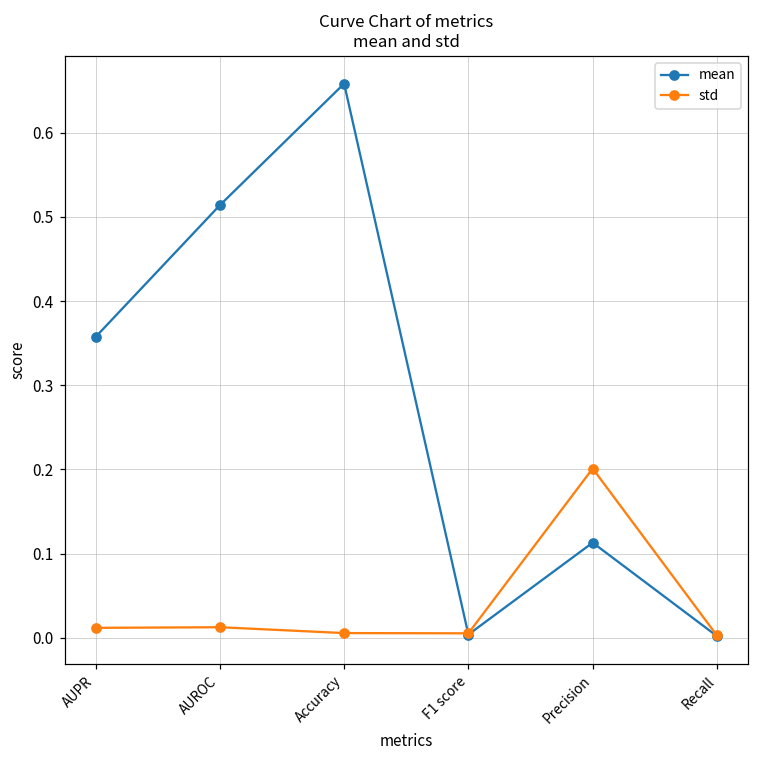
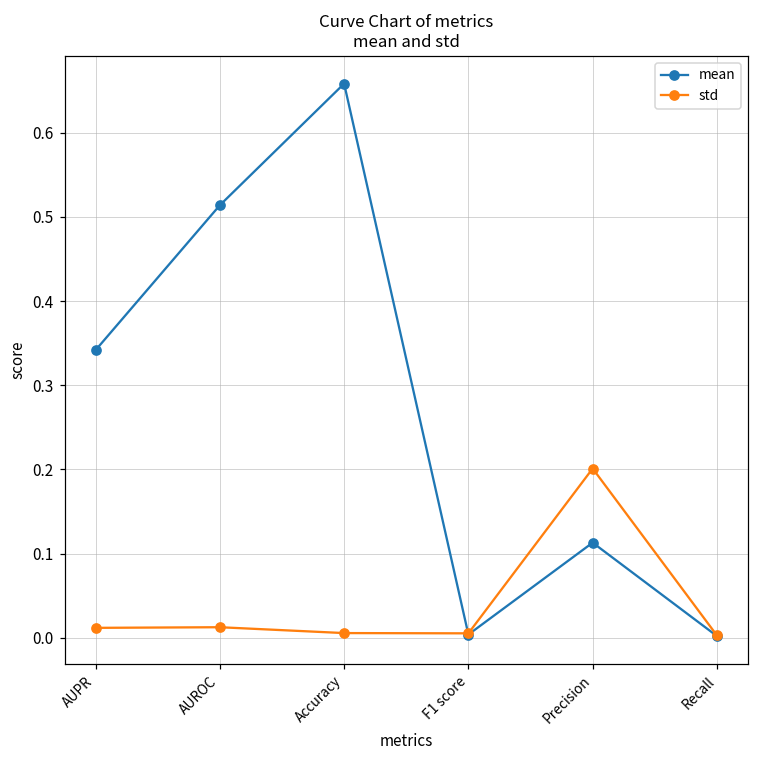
  {
    "mean": {
-     "AUPR": 0.36,
+     "AUPR": 0.34,
      "AUROC": 0.51,
      "Accuracy": 0.66,
      "Precision": 0.11
    },
    "std": {
      "AUPR": 0.01,
      "AUROC": 0.01,
      "Accuracy": 0.01,
      "Precision": 0.20
    }
  }
